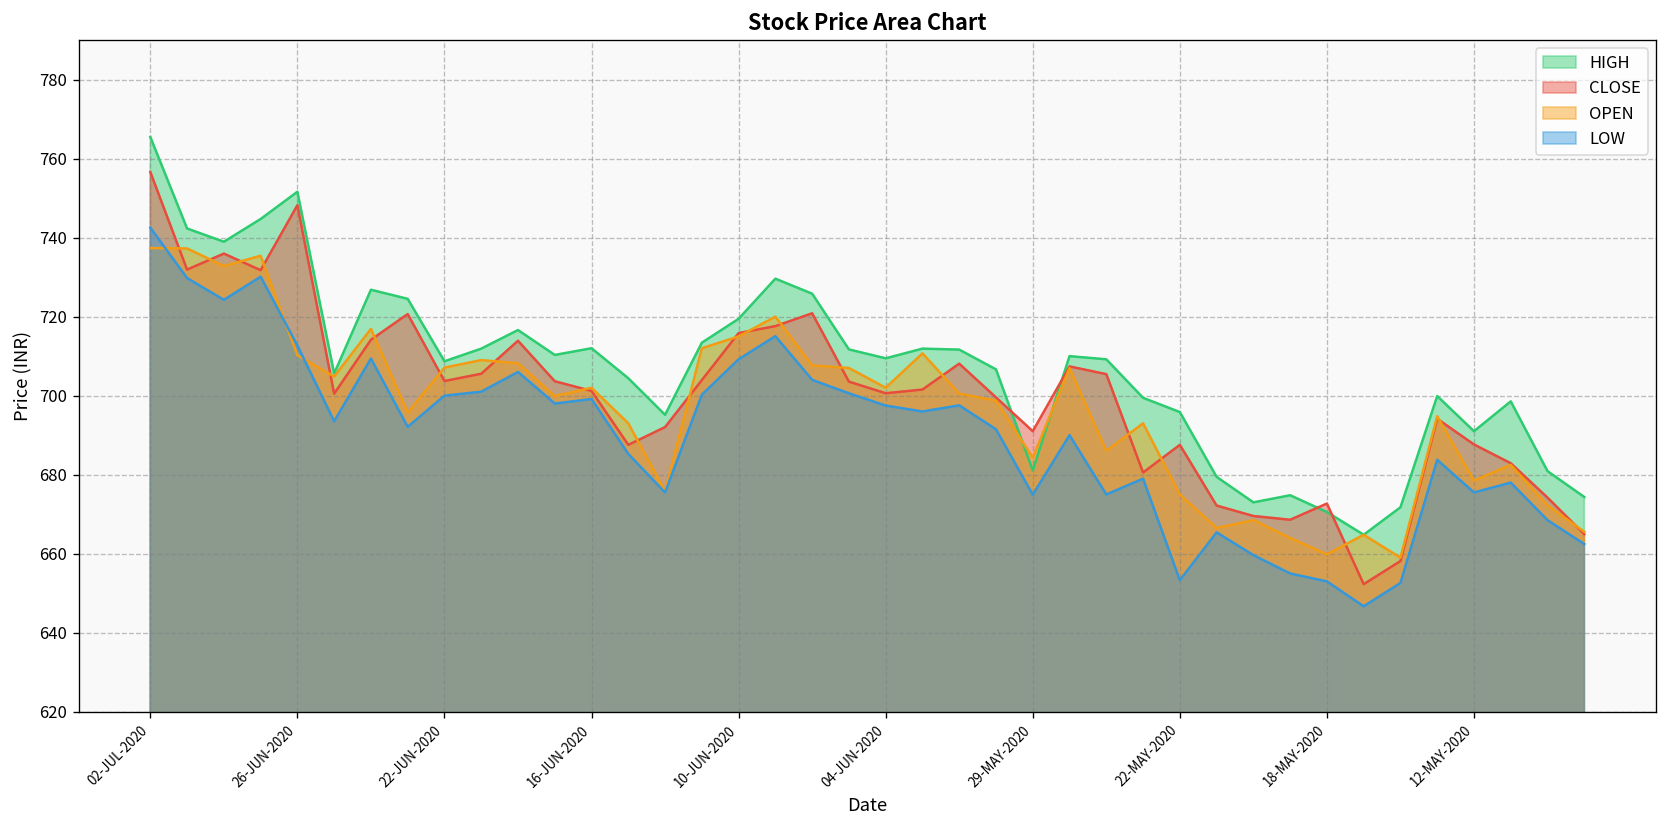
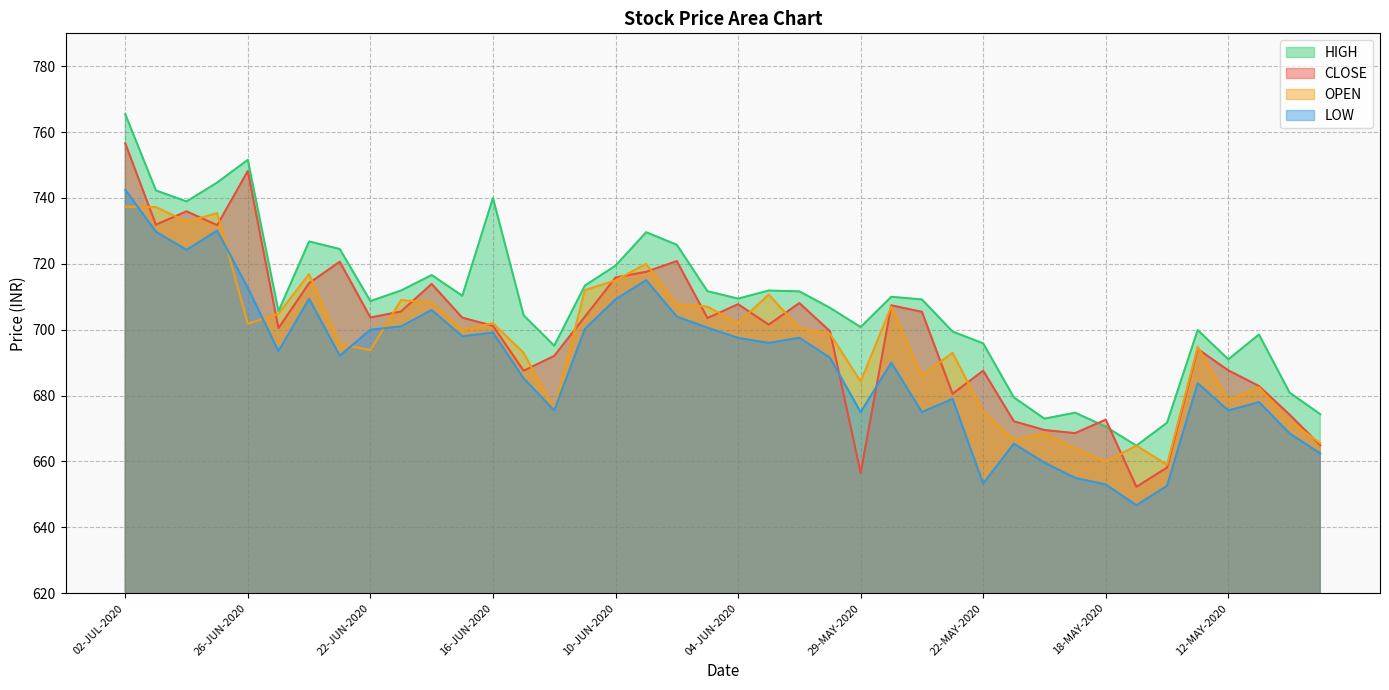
  {
    "HIGH": {
      "02-JUL-2020": 765,
      "26-JUN-2020": 752,
      "22-JUN-2020": 709,
-     "16-JUN-2020": 712,
+     "16-JUN-2020": 740,
      "10-JUN-2020": 719,
      "04-JUN-2020": 709,
-     "29-MAY-2020": 681,
+     "29-MAY-2020": 701,
      "22-MAY-2020": 696,
      "18-MAY-2020": 671,
      "12-MAY-2020": 691
    },
    "CLOSE": {
      "02-JUL-2020": 757,
      "26-JUN-2020": 748,
      "22-JUN-2020": 704,
      "16-JUN-2020": 701,
      "10-JUN-2020": 716,
-     "04-JUN-2020": 701,
-     "29-MAY-2020": 691,
+     "04-JUN-2020": 708,
+     "29-MAY-2020": 657,
      "22-MAY-2020": 688,
      "18-MAY-2020": 673,
      "12-MAY-2020": 688
    },
    "OPEN": {
      "02-JUL-2020": 737,
-     "26-JUN-2020": 710,
-     "22-JUN-2020": 707,
+     "26-JUN-2020": 702,
+     "22-JUN-2020": 694,
      "16-JUN-2020": 702,
      "10-JUN-2020": 715,
      "04-JUN-2020": 702,
      "29-MAY-2020": 684,
      "22-MAY-2020": 675,
      "18-MAY-2020": 660,
      "12-MAY-2020": 679
    },
    "LOW": {
      "02-JUL-2020": 743,
      "26-JUN-2020": 713,
      "22-JUN-2020": 700,
      "16-JUN-2020": 699,
      "10-JUN-2020": 709,
      "04-JUN-2020": 698,
      "29-MAY-2020": 675,
      "22-MAY-2020": 653,
      "18-MAY-2020": 653,
      "12-MAY-2020": 676
    }
  }
